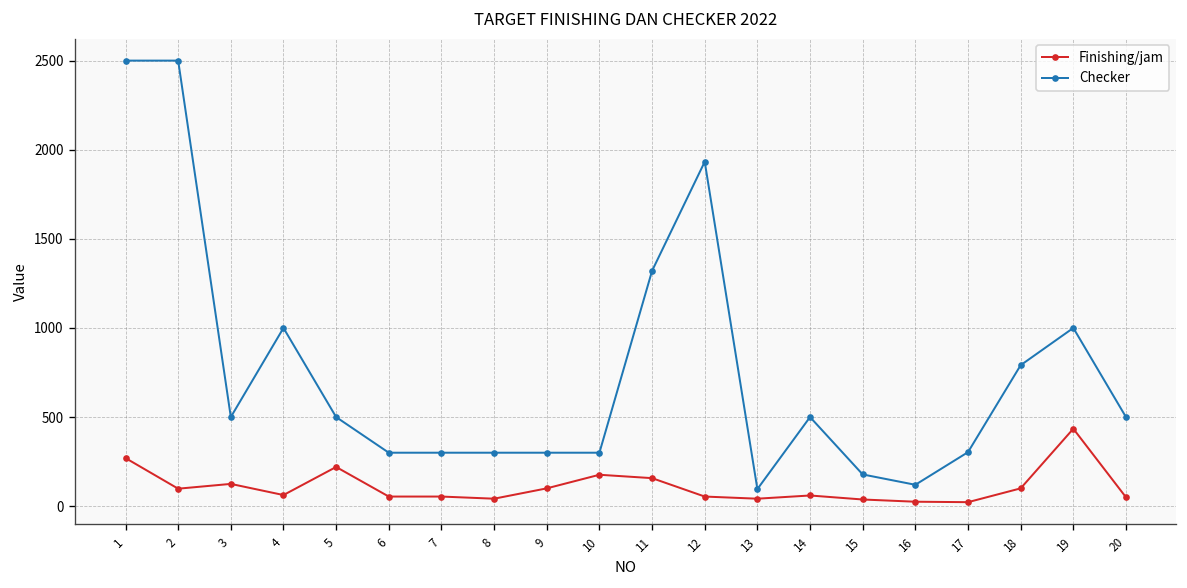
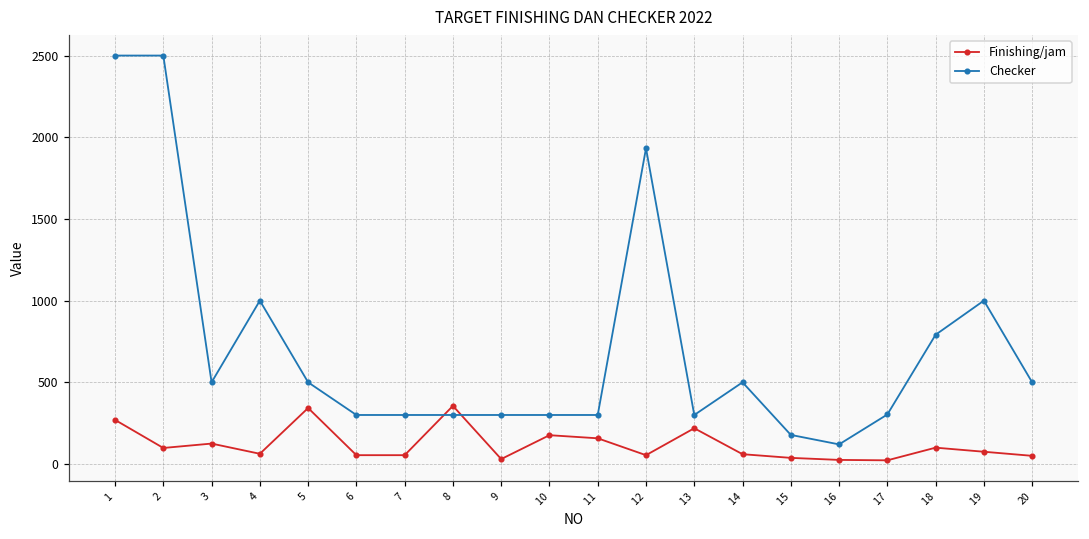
  {
    "Finishing/jam": {
      "1": 270,
      "2": 100,
      "3": 130,
      "4": 60,
-     "5": 220,
+     "5": 340,
      "6": 50,
      "7": 50,
-     "8": 40,
-     "9": 100,
+     "8": 360,
+     "9": 30,
      "10": 180,
      "11": 160,
      "12": 50,
-     "13": 40,
+     "13": 220,
      "14": 60,
      "15": 40,
      "16": 30,
      "17": 20,
      "18": 100,
-     "19": 430,
+     "19": 80,
      "20": 50
    },
    "Checker": {
      "1": 2500,
      "2": 2500,
      "3": 500,
      "4": 1000,
      "5": 500,
      "6": 300,
      "7": 300,
      "8": 300,
      "9": 300,
      "10": 300,
-     "11": 1320,
+     "11": 300,
      "12": 1930,
-     "13": 100,
+     "13": 300,
      "14": 500,
      "15": 180,
      "16": 120,
      "17": 300,
      "18": 790,
      "19": 1000,
      "20": 500
    }
  }
